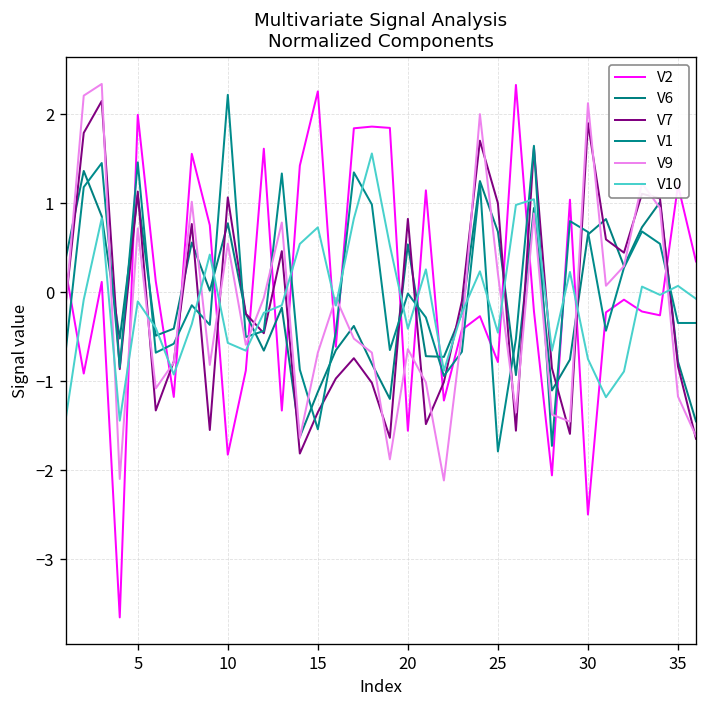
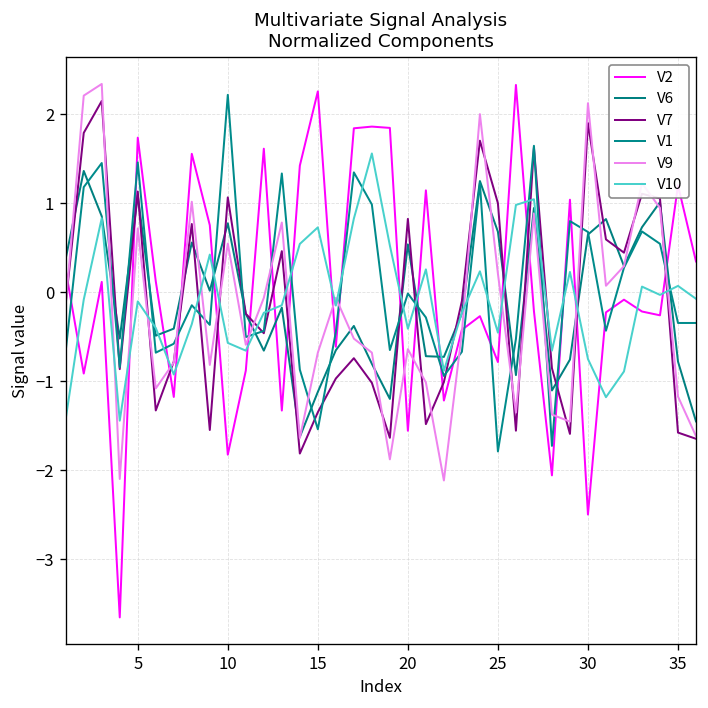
  {
    "V2": {
-     "5": 2.0,
+     "5": 1.7,
      "10": -1.8,
      "15": 2.3,
      "20": -1.6,
      "25": -0.8,
      "30": -2.5
    },
    "V7": {
      "5": 1.1,
      "10": 1.1,
      "15": -1.3,
      "20": 0.8,
      "25": 1.0,
      "30": 1.9,
-     "35": -0.8
+     "35": -1.6
    },
    "V9": {
      "5": 0.7,
      "10": 0.5,
      "15": -0.7,
      "20": -0.6,
      "25": 0.2,
      "30": 2.1,
      "35": -1.2
    },
    "V10": {
      "5": -0.1,
      "10": -0.6,
      "15": 0.7,
      "20": -0.4,
      "25": -0.5,
      "30": -0.8,
      "35": 0.1
    }
  }
